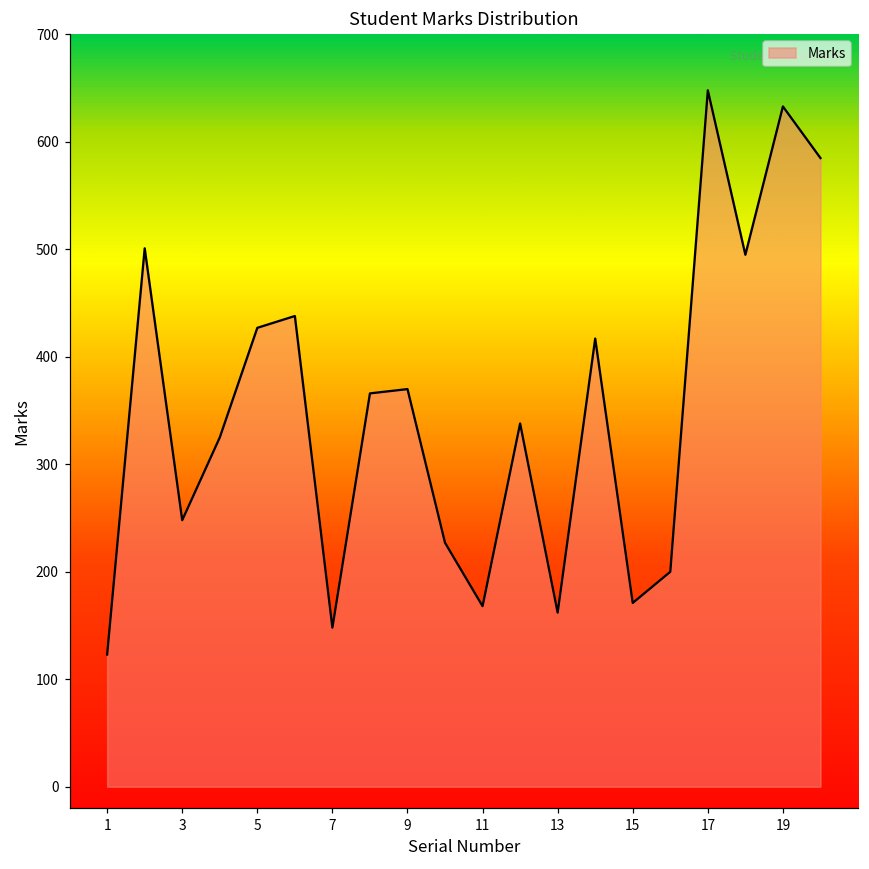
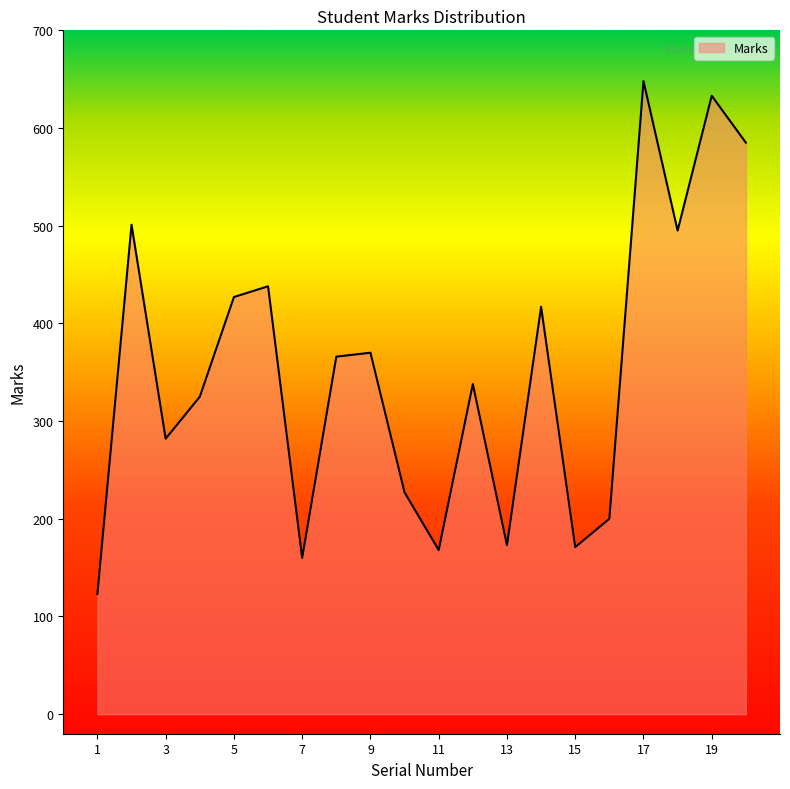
  {
    "1": 120,
-   "3": 250,
+   "3": 280,
    "5": 430,
-   "7": 150,
+   "7": 160,
    "9": 370,
    "11": 170,
-   "13": 160,
+   "13": 170,
    "15": 170,
    "17": 650,
    "19": 630
  }
